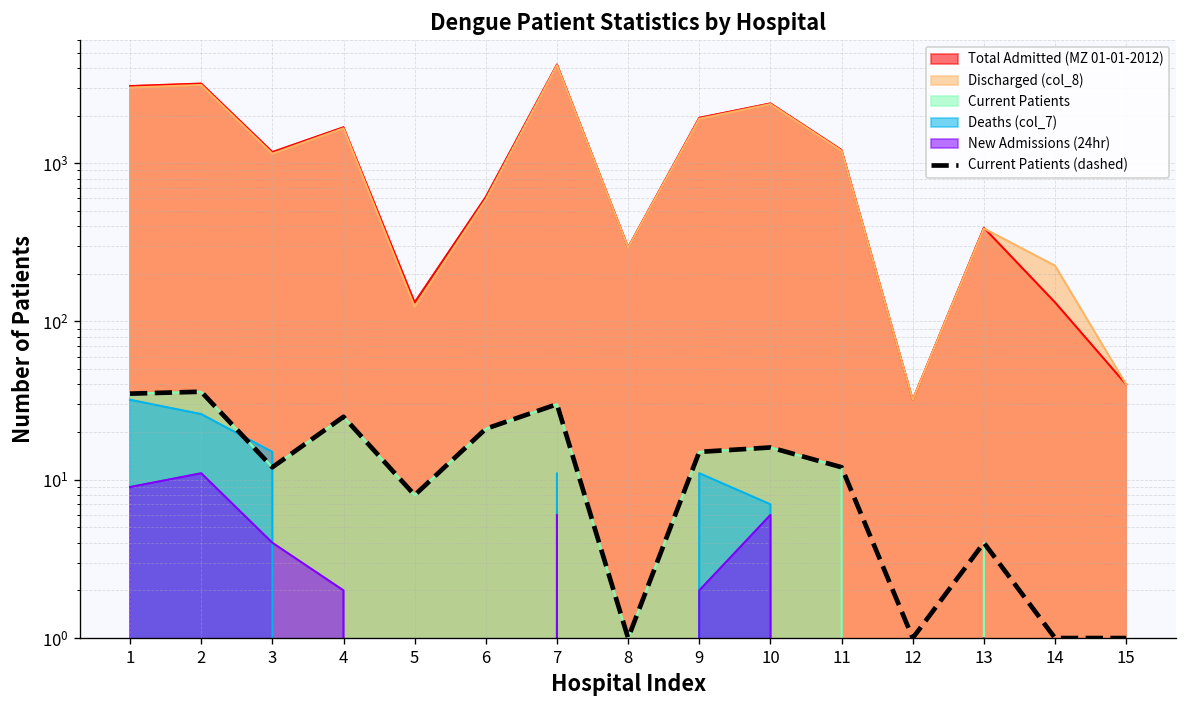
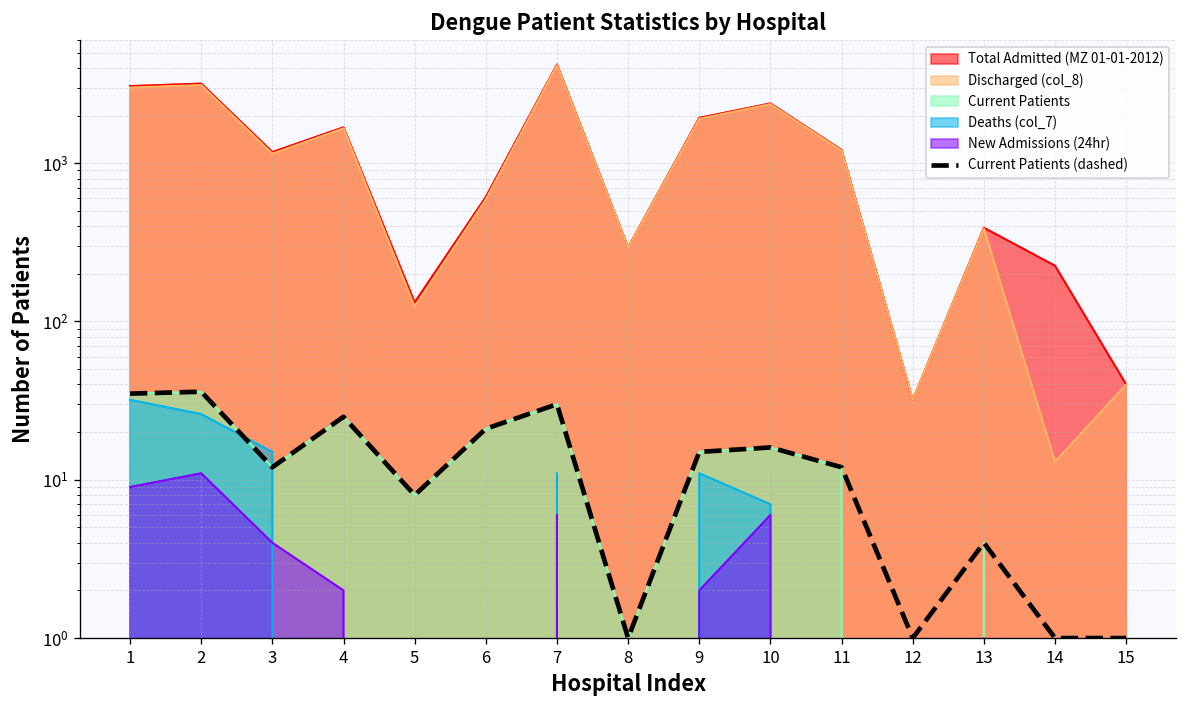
  {
    "Total Admitted (MZ 01-01-2012)": {
      "5": 130,
-     "14": 130
+     "14": 230
    },
    "Discharged (col_8)": {
      "5": 120,
-     "14": 230
+     "14": 13
    },
    "Deaths (col_7)": {
      "1": 32,
      "2": 26,
      "3": 15,
      "7": 11,
      "9": 11,
      "10": 7
    },
    "New Admissions (24hr)": {
      "1": 9,
      "2": 11,
      "3": 4,
      "4": 2,
      "7": 6,
      "9": 2,
      "10": 6,
      "13": 1
    },
    "Current Patients (dashed)": {
      "12": 1,
      "14": 1,
      "15": 1
    }
  }
